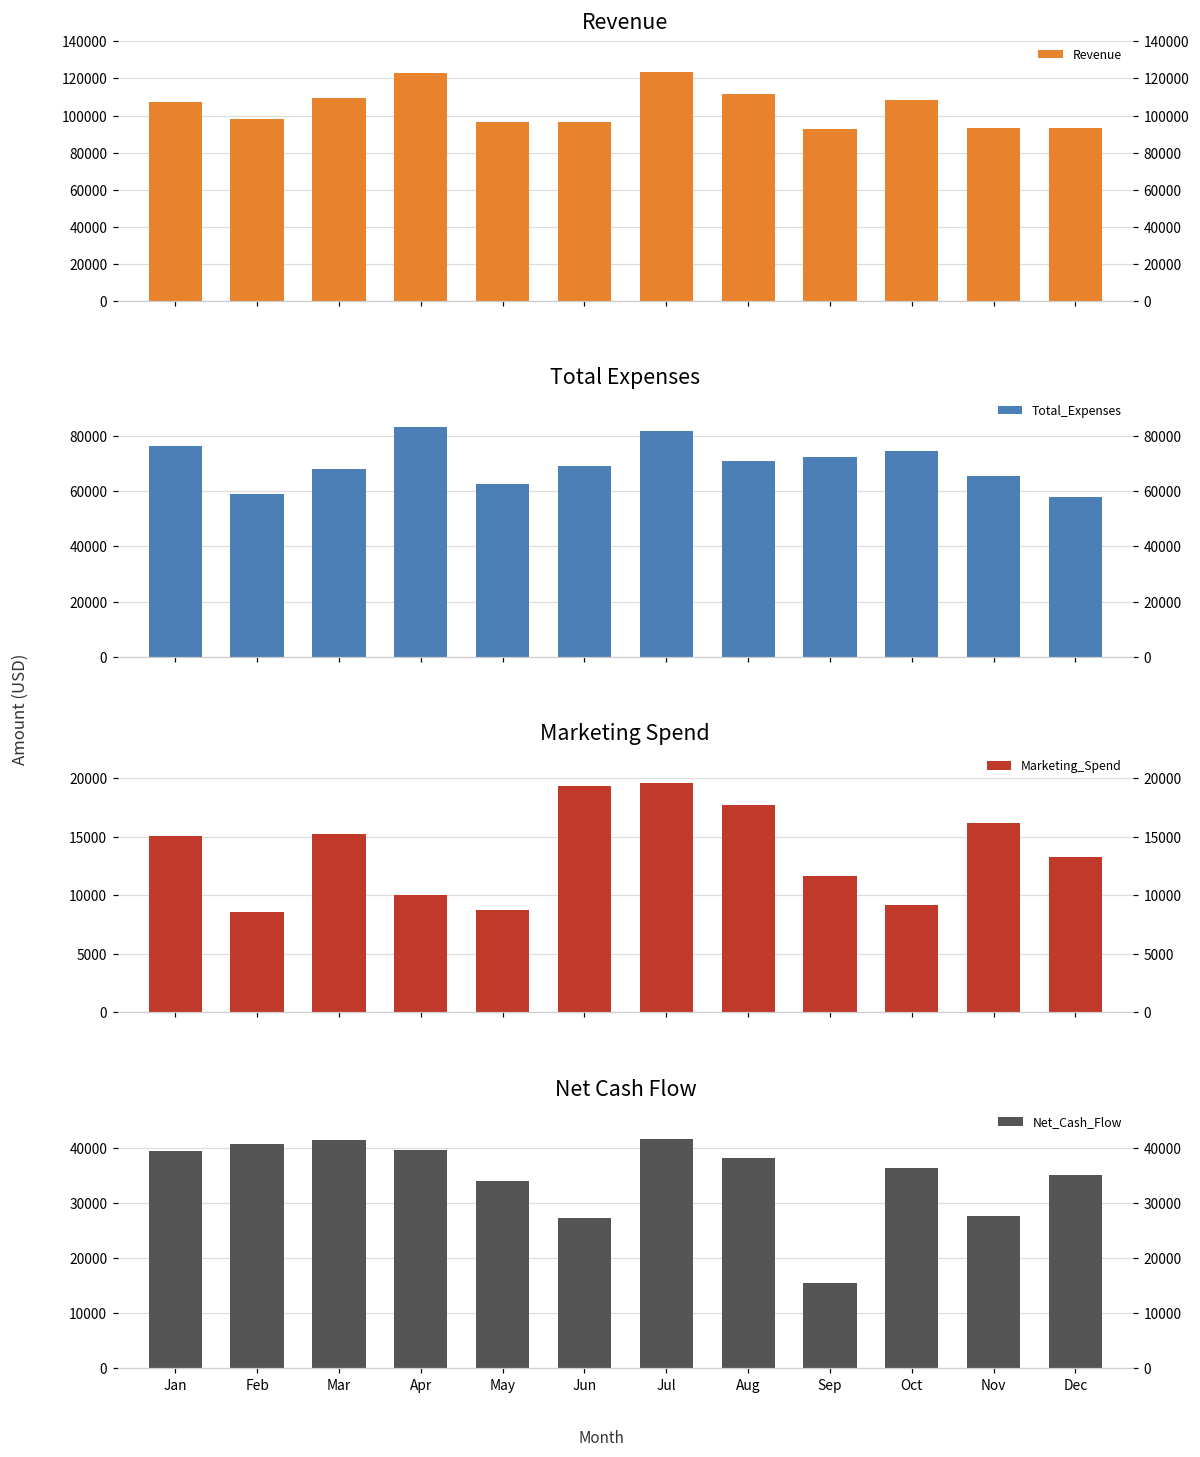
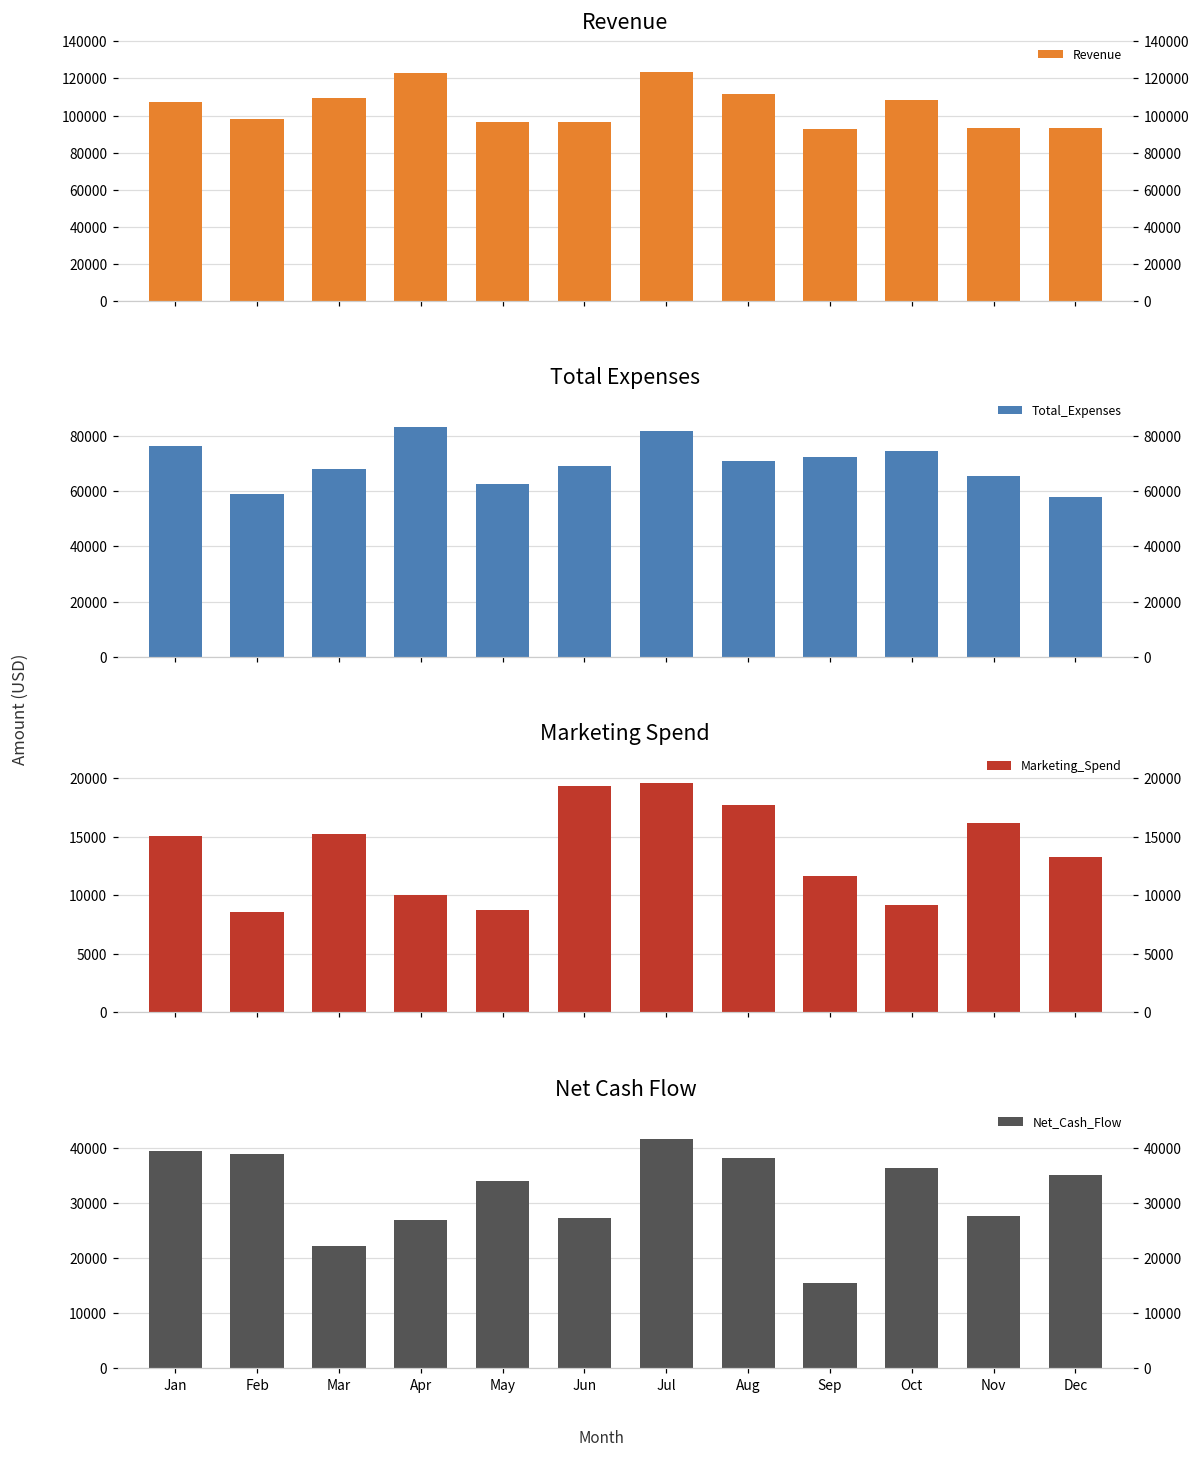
  {
    "Net Cash Flow": {
      "Jan": 39000,
-     "Feb": 41000,
-     "Mar": 42000,
-     "Apr": 40000,
+     "Feb": 39000,
+     "Mar": 22000,
+     "Apr": 27000,
      "May": 34000,
      "Jun": 27000,
      "Jul": 42000,
      "Aug": 38000,
      "Sep": 16000,
      "Oct": 36000,
      "Nov": 28000,
      "Dec": 35000
    }
  }
